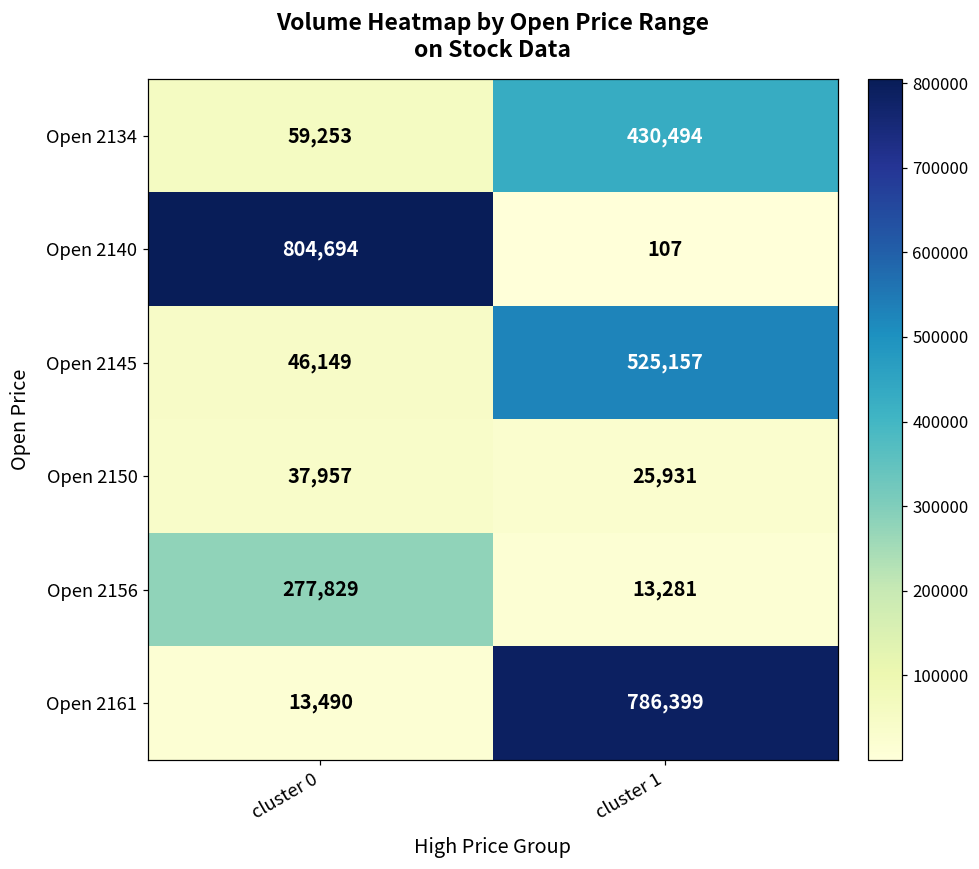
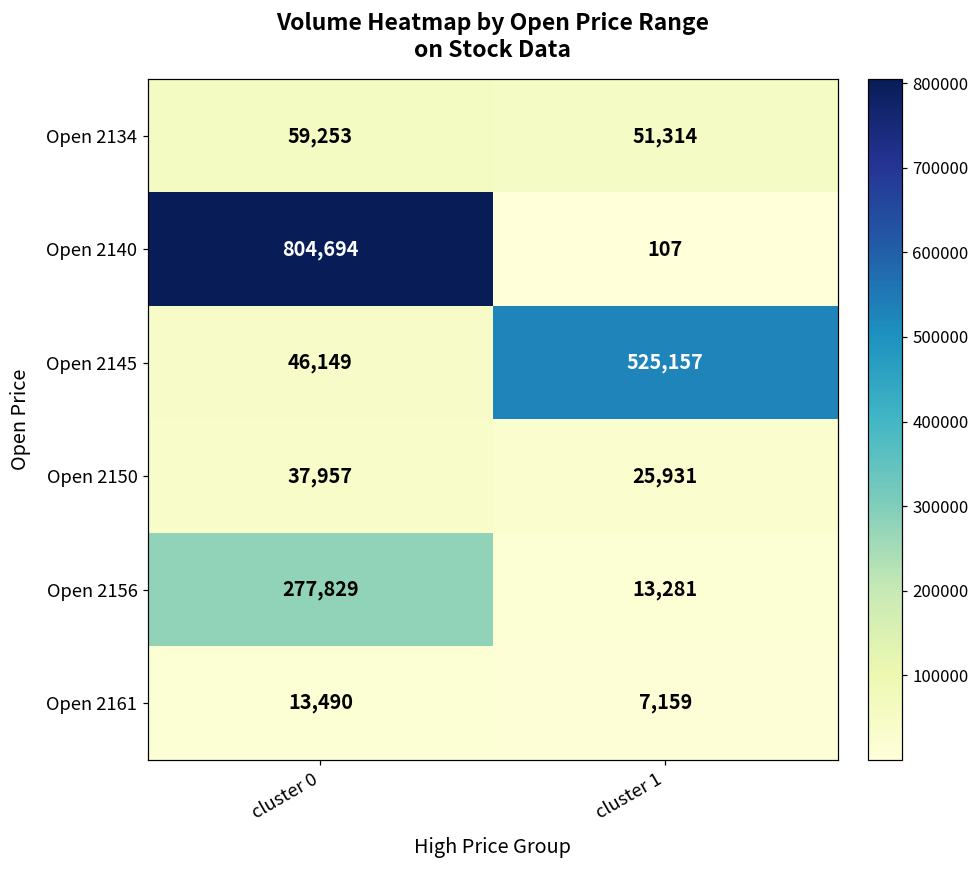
  {
    "Open 2134": {
      "cluster 0": "59,253",
-     "cluster 1": "430,494"
+     "cluster 1": "51,314"
    },
    "Open 2140": {
      "cluster 0": "804,694",
      "cluster 1": "107"
    },
    "Open 2145": {
      "cluster 0": "46,149",
      "cluster 1": "525,157"
    },
    "Open 2150": {
      "cluster 0": "37,957",
      "cluster 1": "25,931"
    },
    "Open 2156": {
      "cluster 0": "277,829",
      "cluster 1": "13,281"
    },
    "Open 2161": {
      "cluster 0": "13,490",
-     "cluster 1": "786,399"
+     "cluster 1": "7,159"
    }
  }
